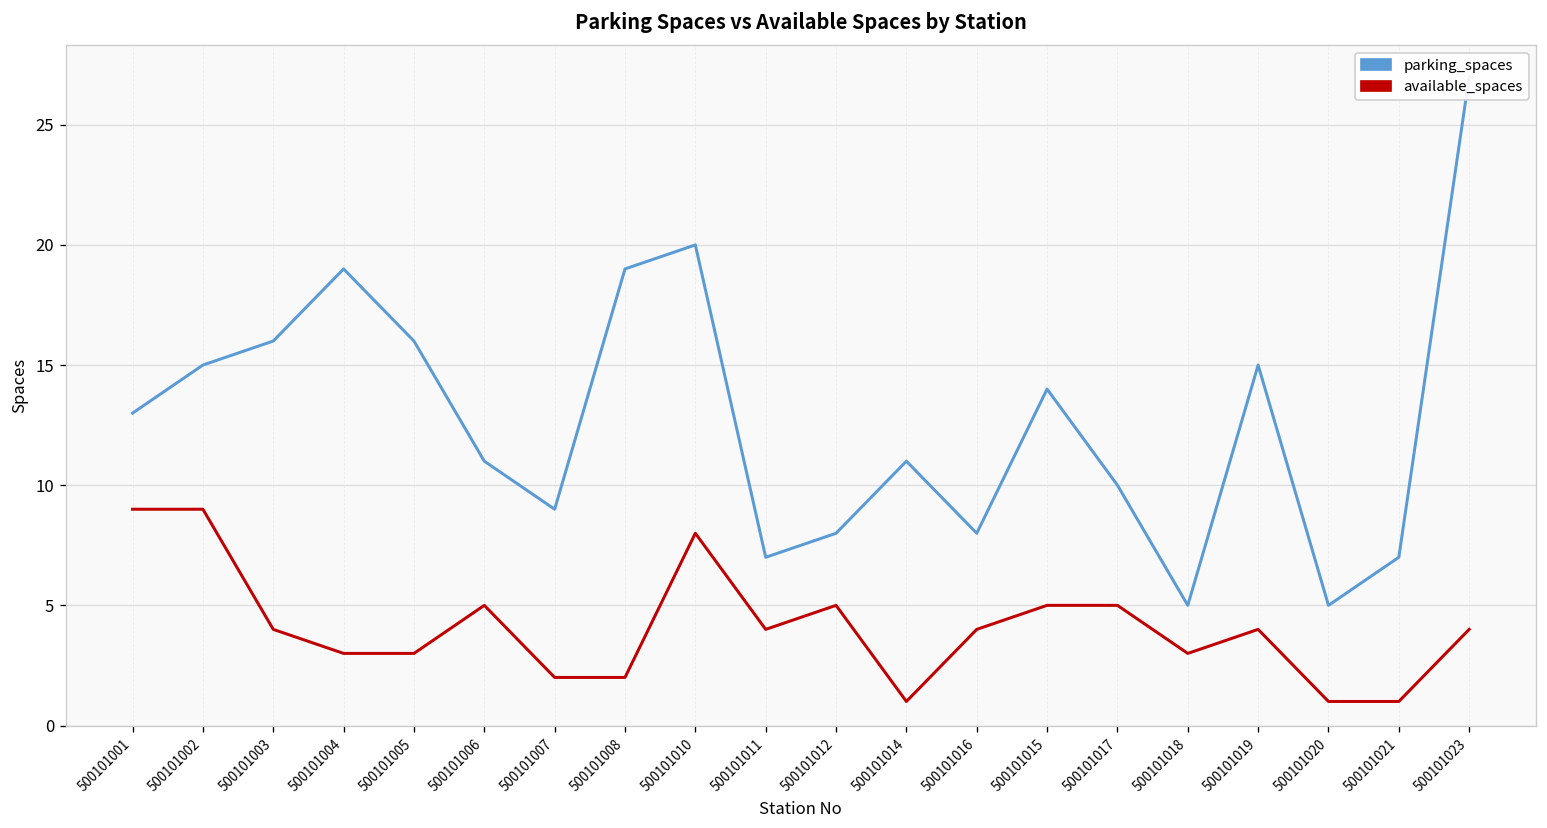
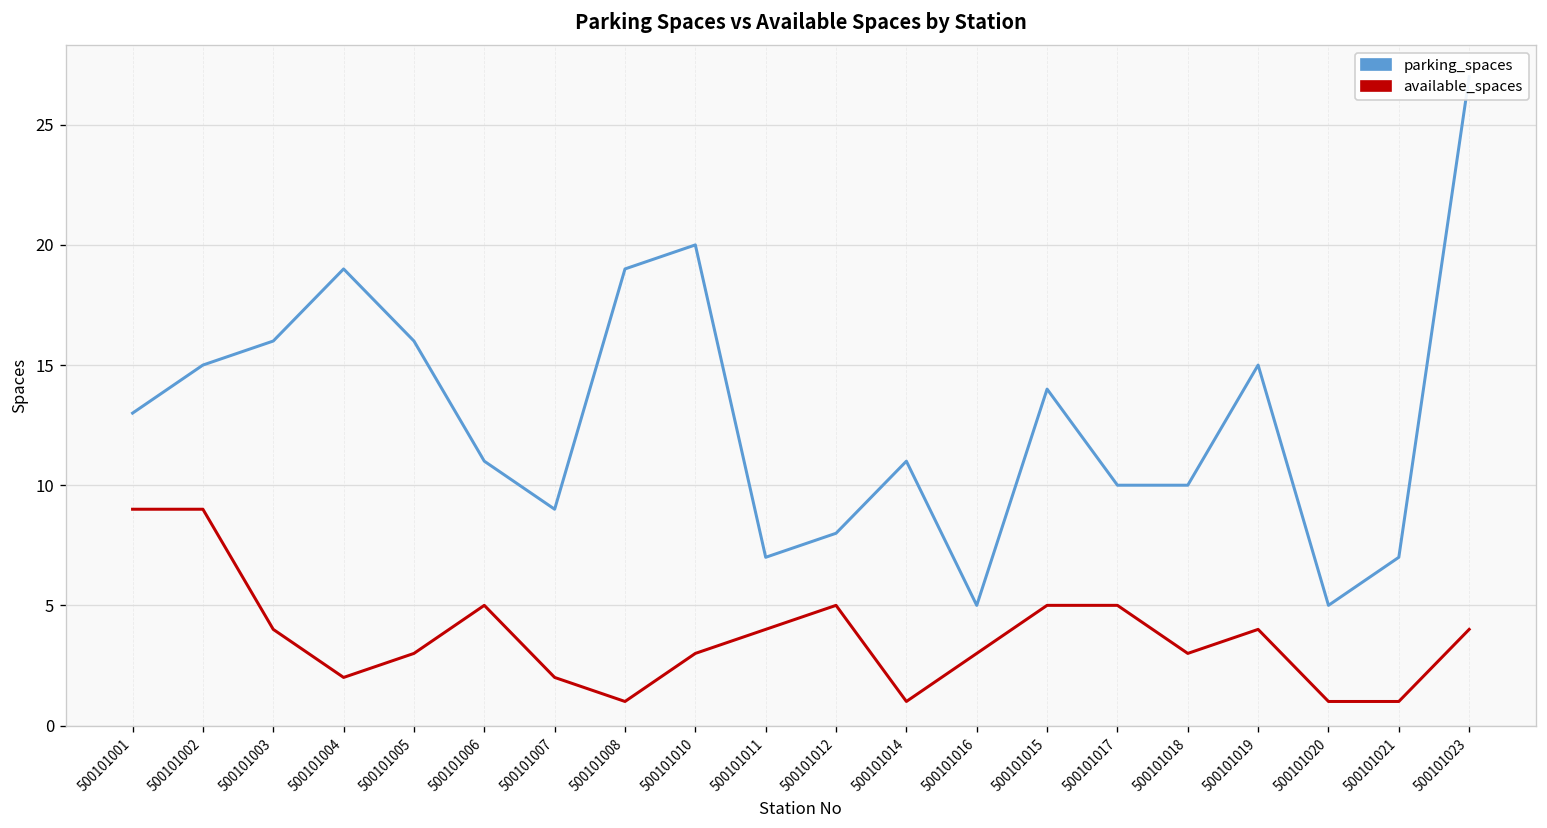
  {
    "parking_spaces": {
      "500101001": 13,
      "500101002": 15,
      "500101003": 16,
      "500101004": 19,
      "500101005": 16,
      "500101006": 11,
      "500101007": 9,
      "500101008": 19,
      "500101010": 20,
      "500101011": 7,
      "500101012": 8,
      "500101014": 11,
-     "500101016": 8,
+     "500101016": 5,
      "500101015": 14,
      "500101017": 10,
-     "500101018": 5,
+     "500101018": 10,
      "500101019": 15,
      "500101020": 5,
      "500101021": 7
    },
    "available_spaces": {
      "500101001": 9,
      "500101002": 9,
      "500101003": 4,
-     "500101004": 3,
+     "500101004": 2,
      "500101005": 3,
      "500101006": 5,
      "500101007": 2,
-     "500101008": 2,
-     "500101010": 8,
+     "500101008": 1,
+     "500101010": 3,
      "500101011": 4,
      "500101012": 5,
      "500101014": 1,
-     "500101016": 4,
+     "500101016": 3,
      "500101015": 5,
      "500101017": 5,
      "500101018": 3,
      "500101019": 4,
      "500101020": 1,
      "500101021": 1,
      "500101023": 4
    }
  }
